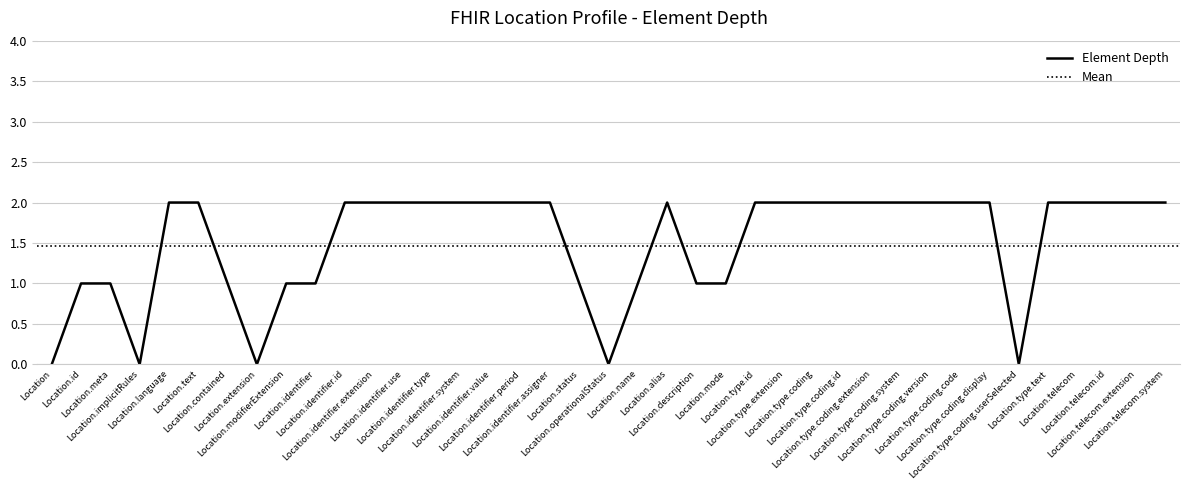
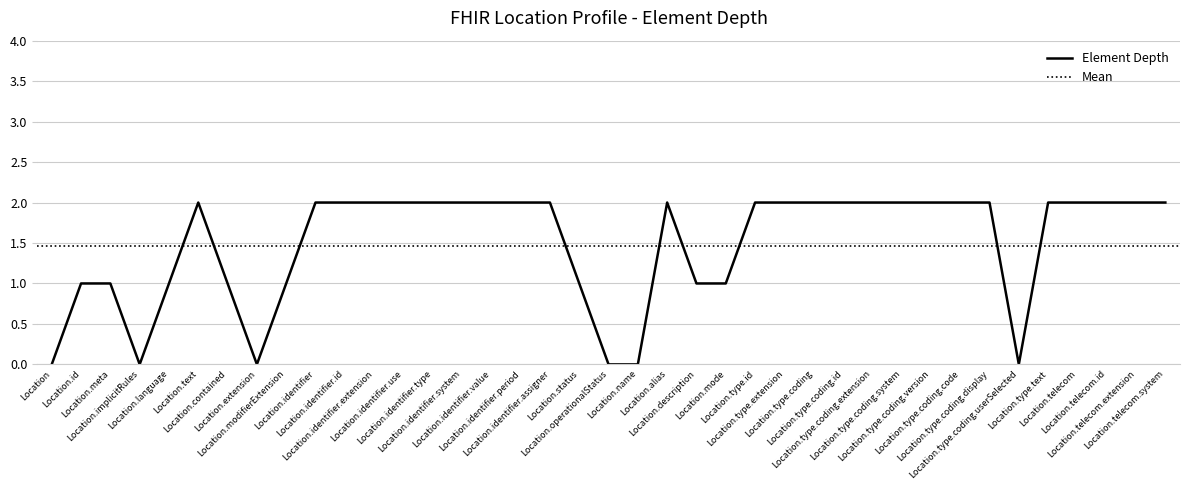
  {
    "Location": 0,
    "Location.id": 1,
    "Location.meta": 1,
    "Location.implicitRules": 0,
-   "Location.language": 2,
+   "Location.language": 1,
    "Location.text": 2,
    "Location.contained": 1,
    "Location.extension": 0,
    "Location.modifierExtension": 1,
-   "Location.identifier": 1,
+   "Location.identifier": 2,
    "Location.identifier.id": 2,
    "Location.identifier.extension": 2,
    "Location.identifier.use": 2,
    "Location.identifier.type": 2,
    "Location.identifier.system": 2,
    "Location.identifier.value": 2,
    "Location.identifier.period": 2,
    "Location.identifier.assigner": 2,
    "Location.status": 1,
    "Location.operationalStatus": 0,
-   "Location.name": 1,
+   "Location.name": 0,
    "Location.alias": 2,
    "Location.description": 1,
    "Location.mode": 1,
    "Location.type.id": 2,
    "Location.type.extension": 2,
    "Location.type.coding": 2,
    "Location.type.coding.id": 2,
    "Location.type.coding.extension": 2,
    "Location.type.coding.system": 2,
    "Location.type.coding.version": 2,
    "Location.type.coding.code": 2,
    "Location.type.coding.display": 2,
    "Location.type.coding.userSelected": 0,
    "Location.type.text": 2,
    "Location.telecom": 2,
    "Location.telecom.id": 2,
    "Location.telecom.extension": 2,
    "Location.telecom.system": 2
  }
